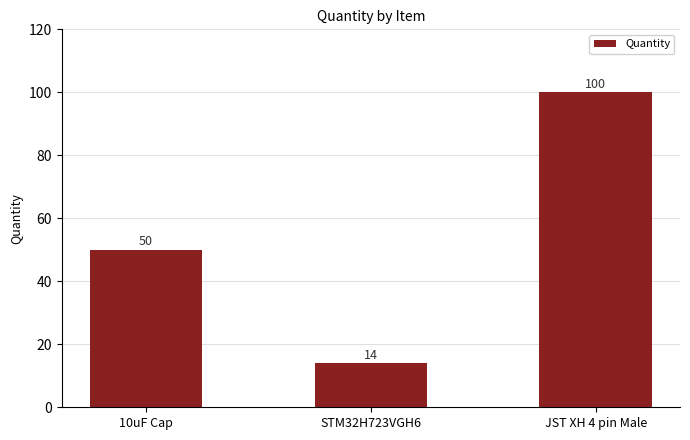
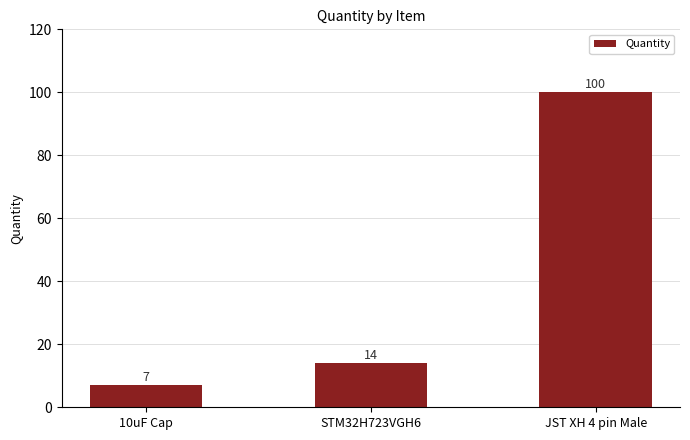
  {
-   "10uF Cap": 50,
+   "10uF Cap": 7,
    "STM32H723VGH6": 14,
    "JST XH 4 pin Male": 100
  }
